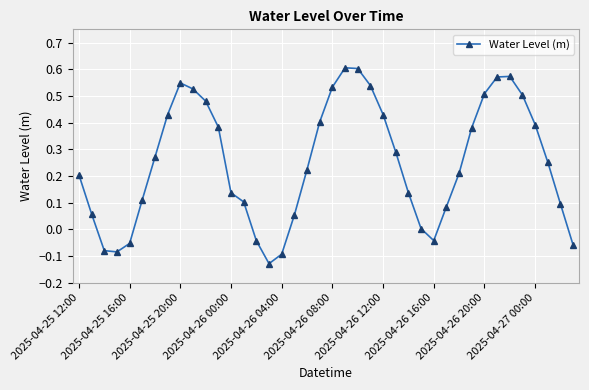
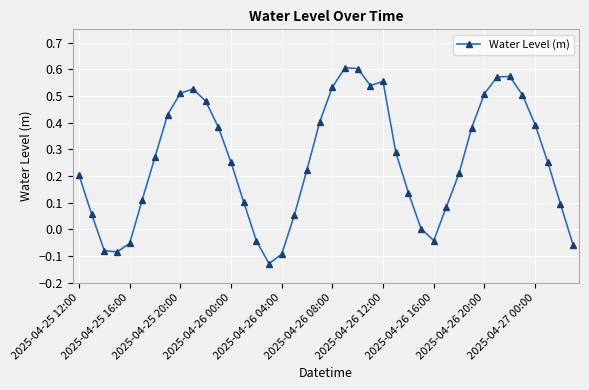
  {
    "2025-04-25 12:00": 0.20,
    "2025-04-25 16:00": -0.05,
-   "2025-04-25 20:00": 0.55,
-   "2025-04-26 00:00": 0.14,
+   "2025-04-25 20:00": 0.51,
+   "2025-04-26 00:00": 0.25,
    "2025-04-26 04:00": -0.09,
    "2025-04-26 08:00": 0.53,
-   "2025-04-26 12:00": 0.43,
+   "2025-04-26 12:00": 0.55,
    "2025-04-26 16:00": -0.04,
    "2025-04-26 20:00": 0.51,
    "2025-04-27 00:00": 0.39
  }
